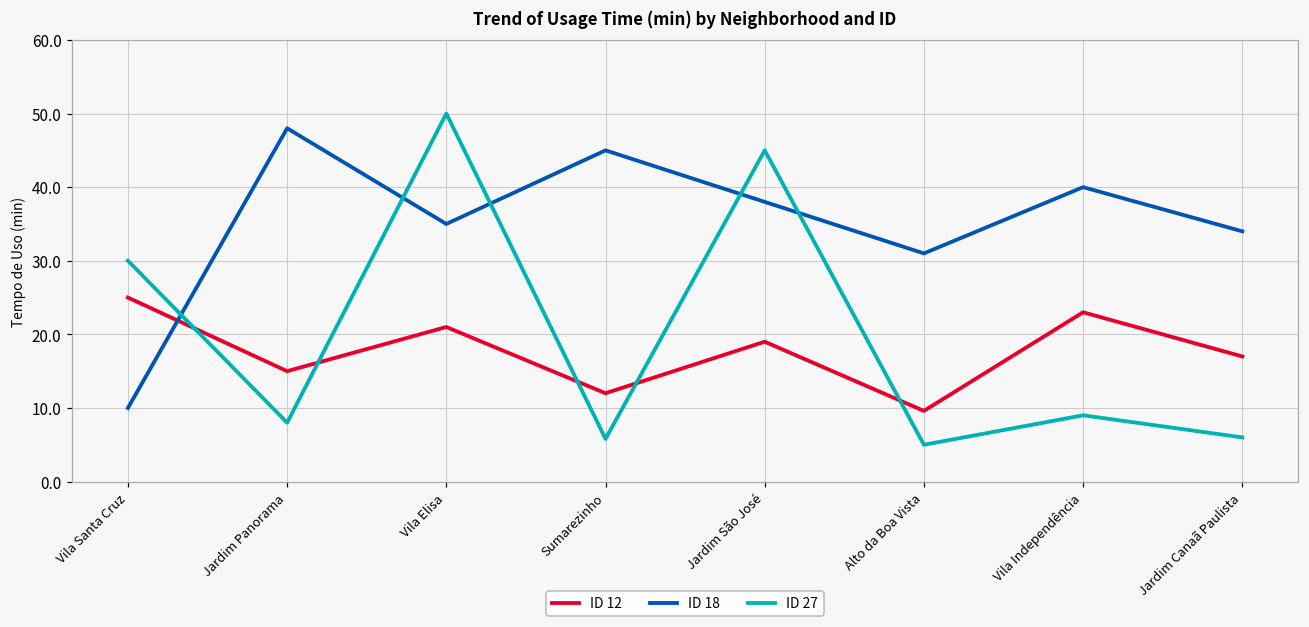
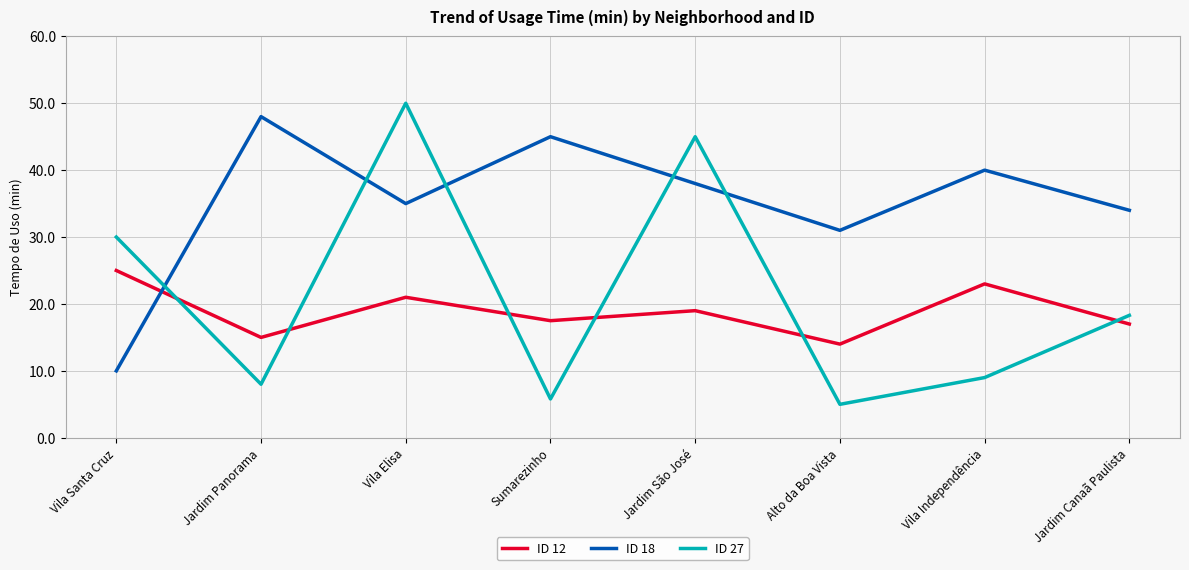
  {
    "ID 12": {
      "Vila Santa Cruz": 25,
      "Jardim Panorama": 15,
      "Vila Elisa": 21,
-     "Sumarezinho": 12,
+     "Sumarezinho": 18,
      "Jardim São José": 19,
-     "Alto da Boa Vista": 10,
+     "Alto da Boa Vista": 14,
      "Vila Independência": 23,
      "Jardim Canaã Paulista": 17
    },
    "ID 18": {
      "Vila Santa Cruz": 10,
      "Jardim Panorama": 48,
      "Vila Elisa": 35,
      "Sumarezinho": 45,
      "Jardim São José": 38,
      "Alto da Boa Vista": 31,
      "Vila Independência": 40,
      "Jardim Canaã Paulista": 34
    },
    "ID 27": {
      "Vila Santa Cruz": 30,
      "Jardim Panorama": 8,
      "Vila Elisa": 50,
      "Sumarezinho": 6,
      "Jardim São José": 45,
      "Alto da Boa Vista": 5,
      "Vila Independência": 9,
-     "Jardim Canaã Paulista": 6
+     "Jardim Canaã Paulista": 18
    }
  }
